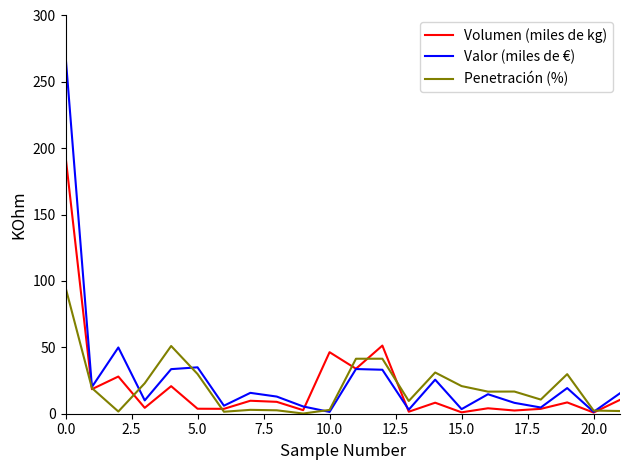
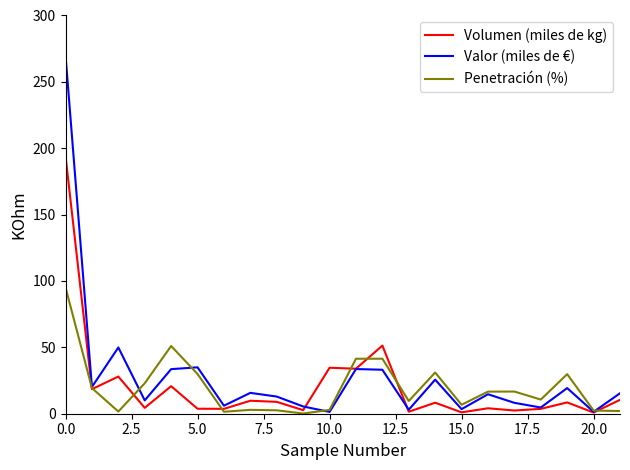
  {
    "Volumen (miles de kg)": {
      "0.0": 194,
      "5.0": 4,
-     "10.0": 46,
+     "10.0": 35,
      "15.0": 1
    },
    "Valor (miles de €)": {
      "0.0": 270,
      "5.0": 35,
      "15.0": 3
    },
    "Penetración (%)": {
      "0.0": 95,
      "5.0": 30,
-     "15.0": 21
+     "15.0": 7
    }
  }
